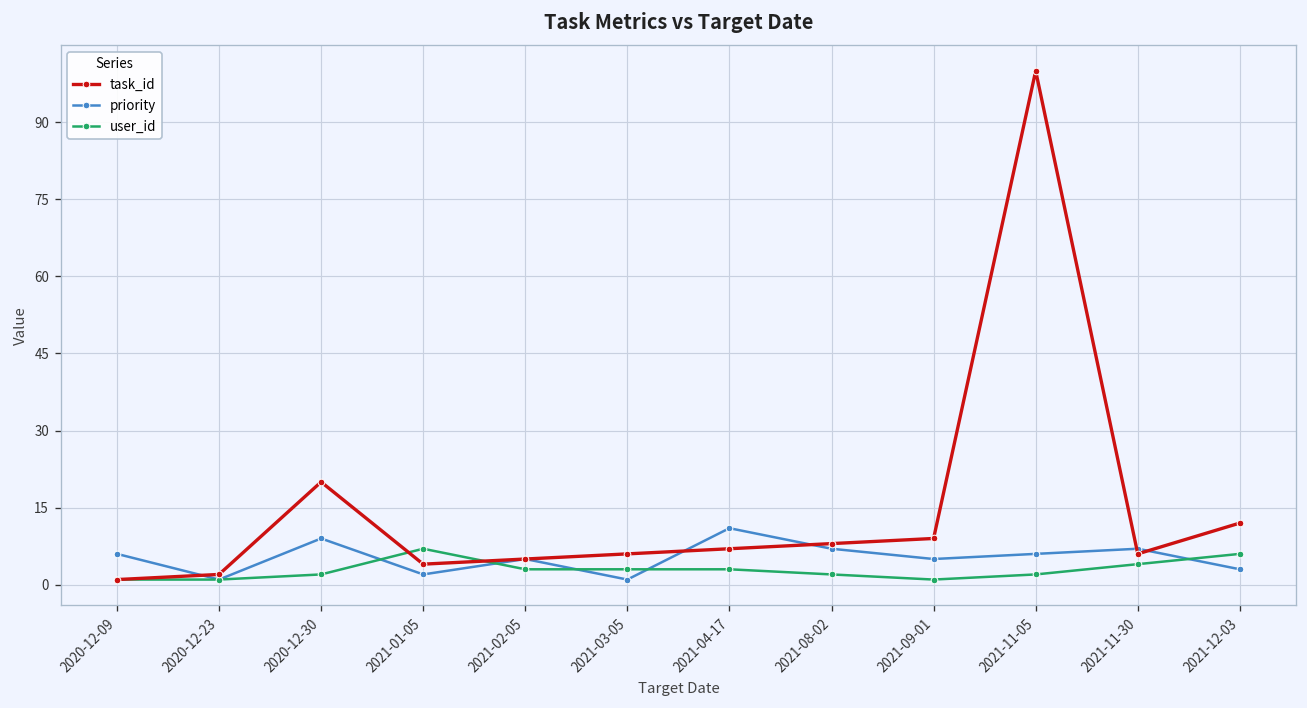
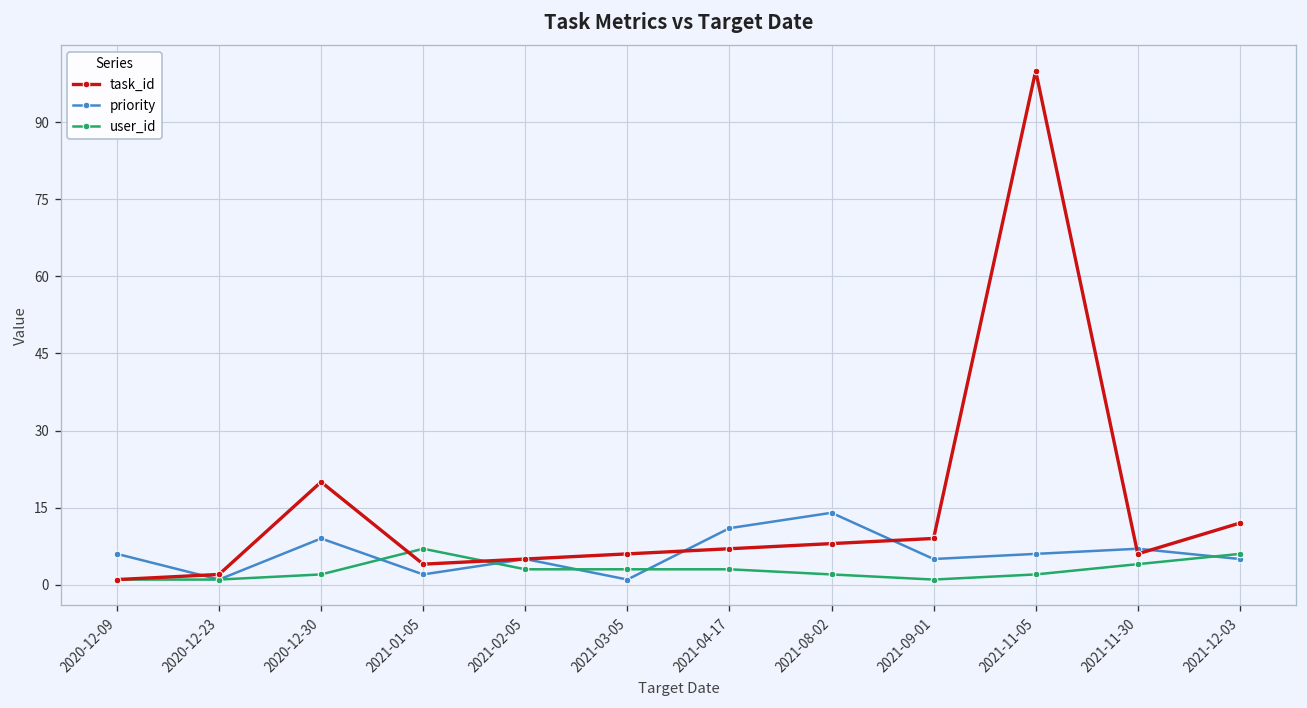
  {
    "task_id": {
      "2020-12-23": 2,
      "2020-12-30": 20,
      "2021-01-05": 4,
      "2021-03-05": 6,
      "2021-04-17": 7,
      "2021-08-02": 8,
      "2021-09-01": 9,
      "2021-11-05": 100,
      "2021-11-30": 6,
      "2021-12-03": 12
    },
    "priority": {
      "2020-12-09": 6,
      "2020-12-30": 9,
      "2021-01-05": 2,
      "2021-03-05": 1,
      "2021-04-17": 11,
-     "2021-08-02": 7,
+     "2021-08-02": 14,
      "2021-09-01": 5,
      "2021-11-05": 6,
      "2021-11-30": 7,
-     "2021-12-03": 3
+     "2021-12-03": 5
    },
    "user_id": {
      "2020-12-30": 2,
      "2021-01-05": 7,
      "2021-02-05": 3,
      "2021-03-05": 3,
      "2021-04-17": 3,
      "2021-08-02": 2,
      "2021-09-01": 1,
      "2021-11-05": 2,
      "2021-11-30": 4,
      "2021-12-03": 6
    }
  }
